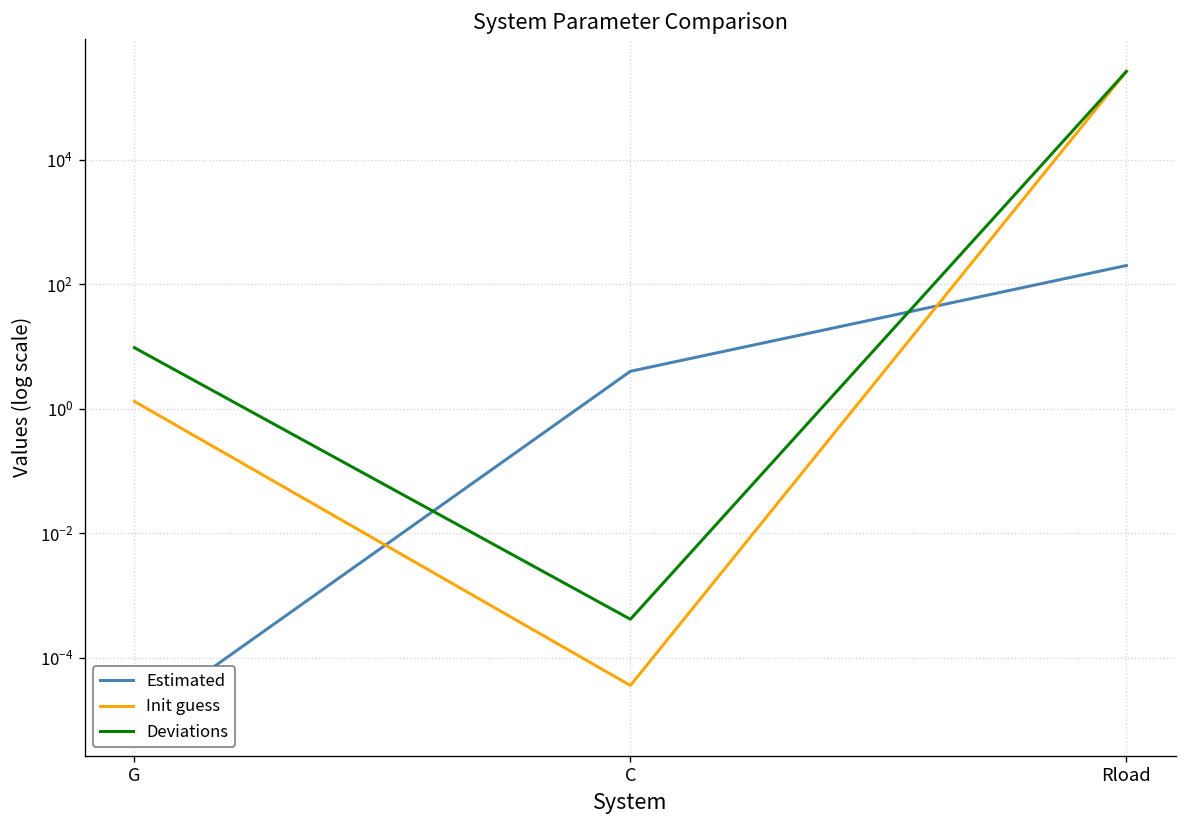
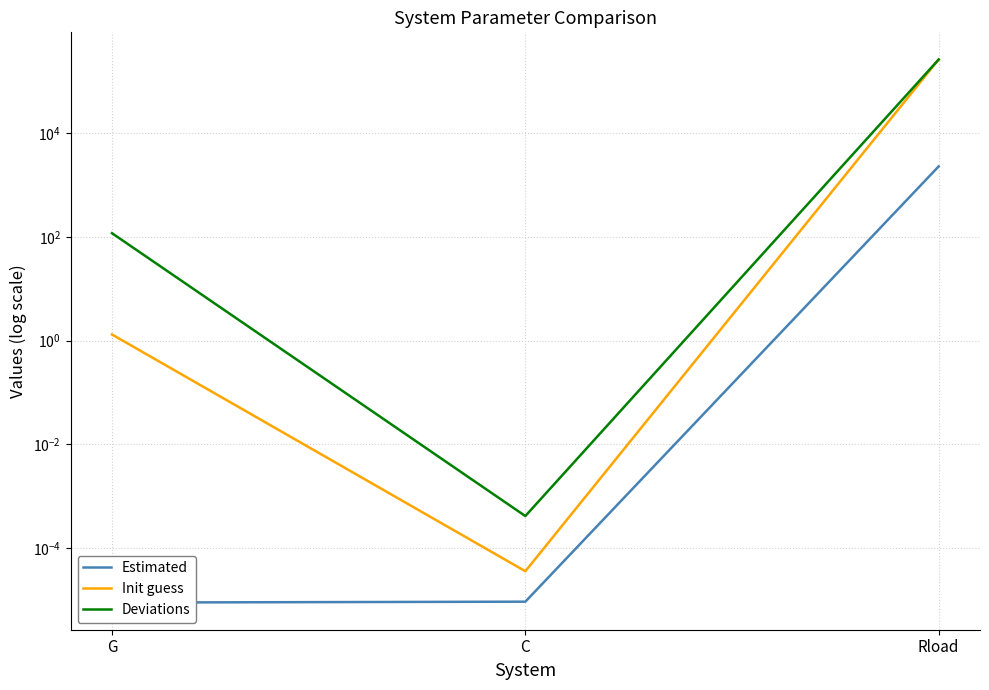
  {
    "Estimated": {
-     "C": 4,
-     "Rload": 200
+     "C": 0,
+     "Rload": 2000
    },
    "Init guess": {
      "G": 1.3,
      "C": 0.00004
    },
    "Deviations": {
-     "G": 10,
+     "G": 120,
      "C": 0.0004
    }
  }
